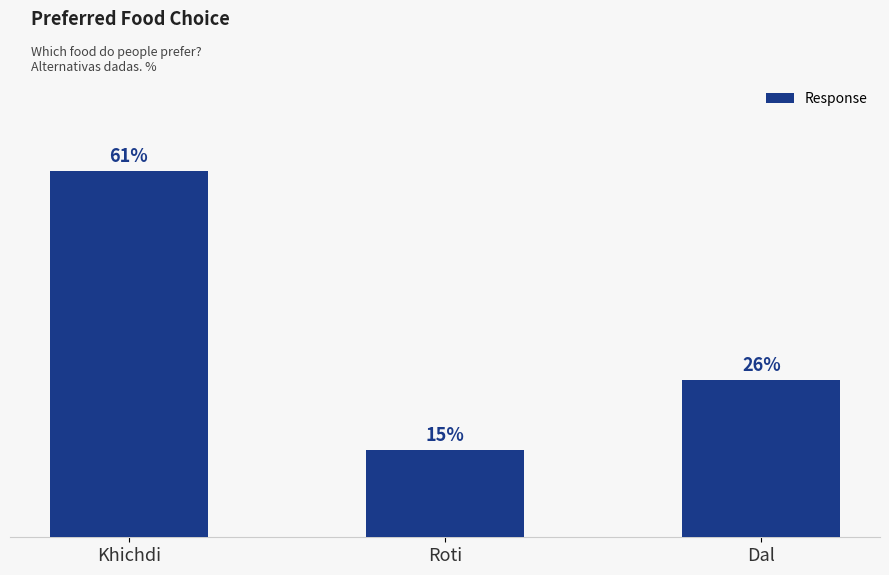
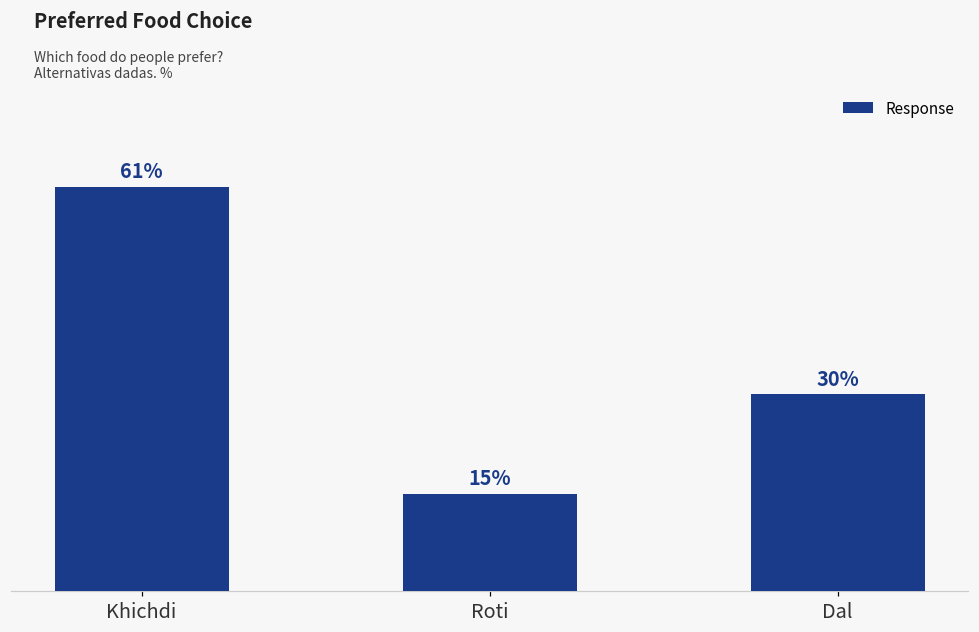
  {
    "Khichdi": "61%",
    "Roti": "15%",
-   "Dal": "26%"
+   "Dal": "30%"
  }
